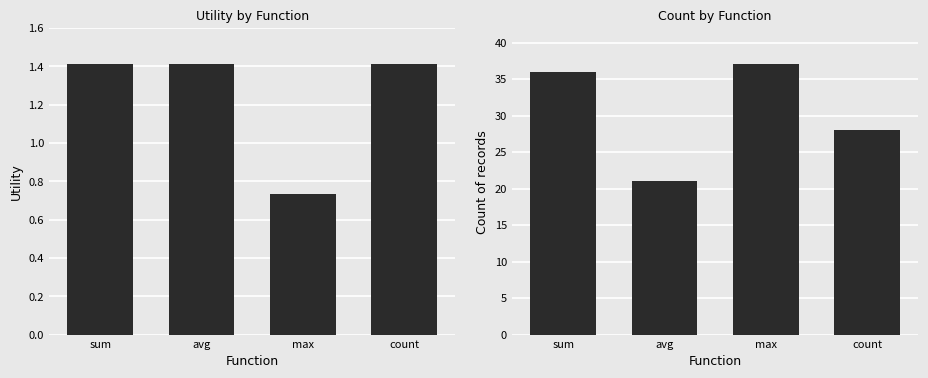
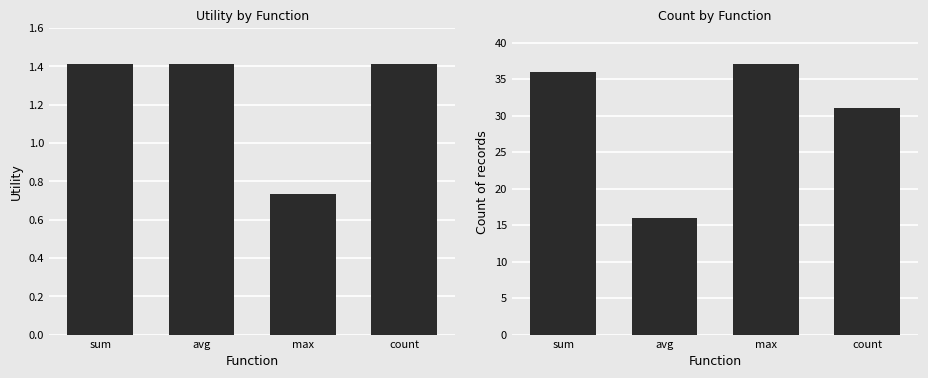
  {
    "Utility by Function": {
      "sum": 1.41,
      "avg": 1.41,
      "max": 0.73,
      "count": 1.41
    },
    "Count by Function": {
      "sum": 36,
-     "avg": 21,
+     "avg": 16,
      "max": 37,
-     "count": 28
+     "count": 31
    }
  }
